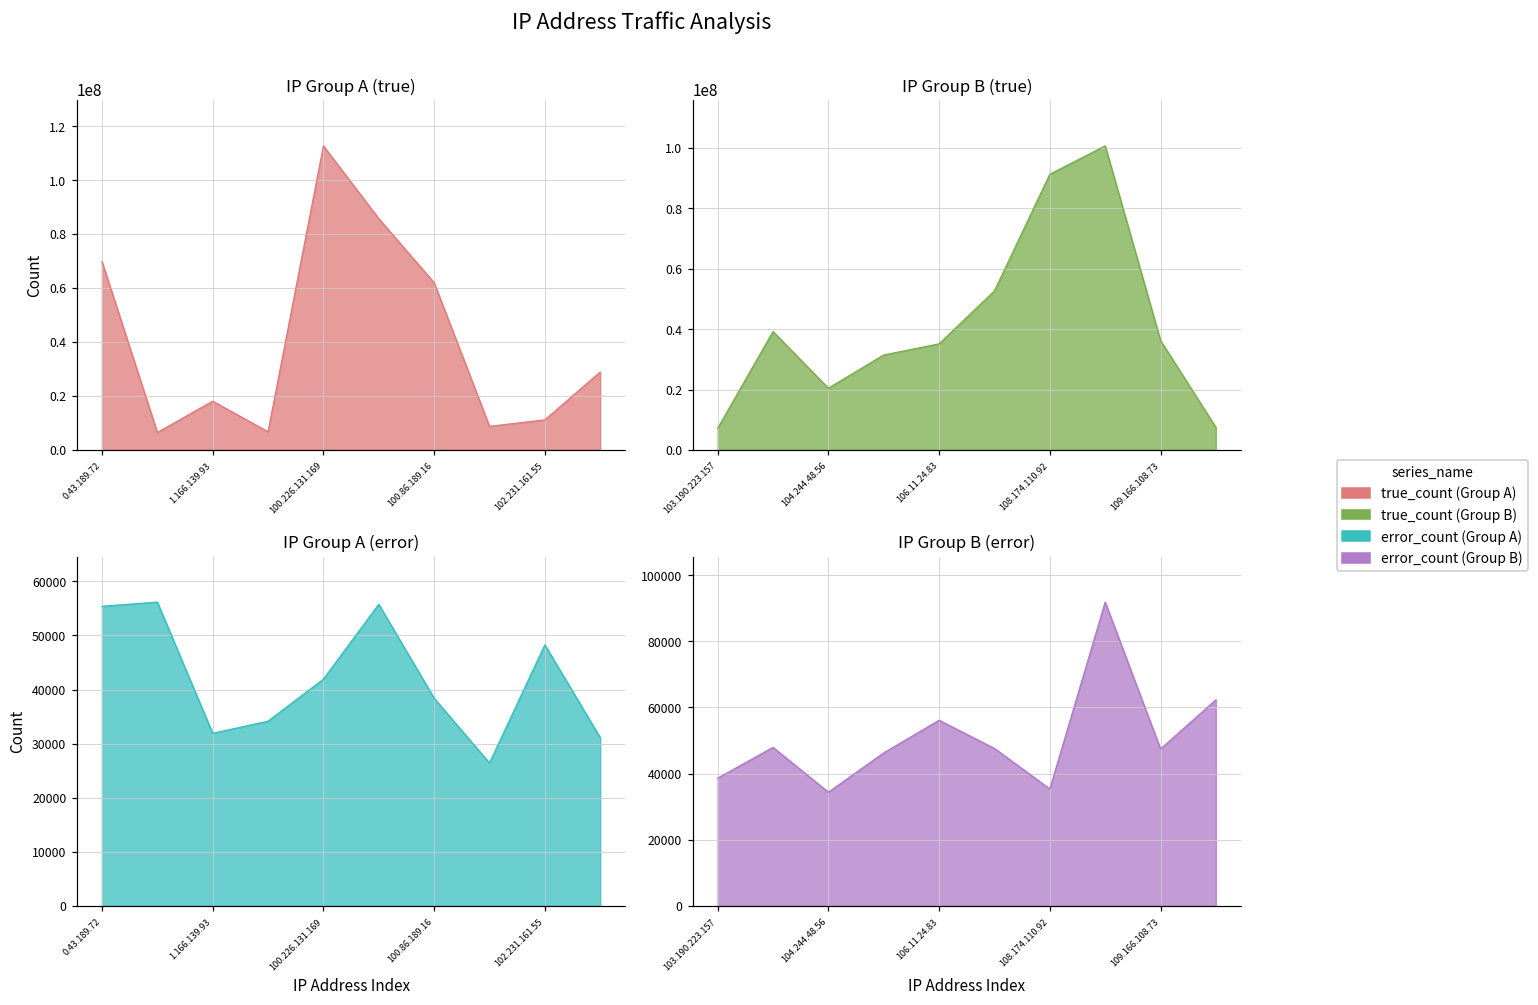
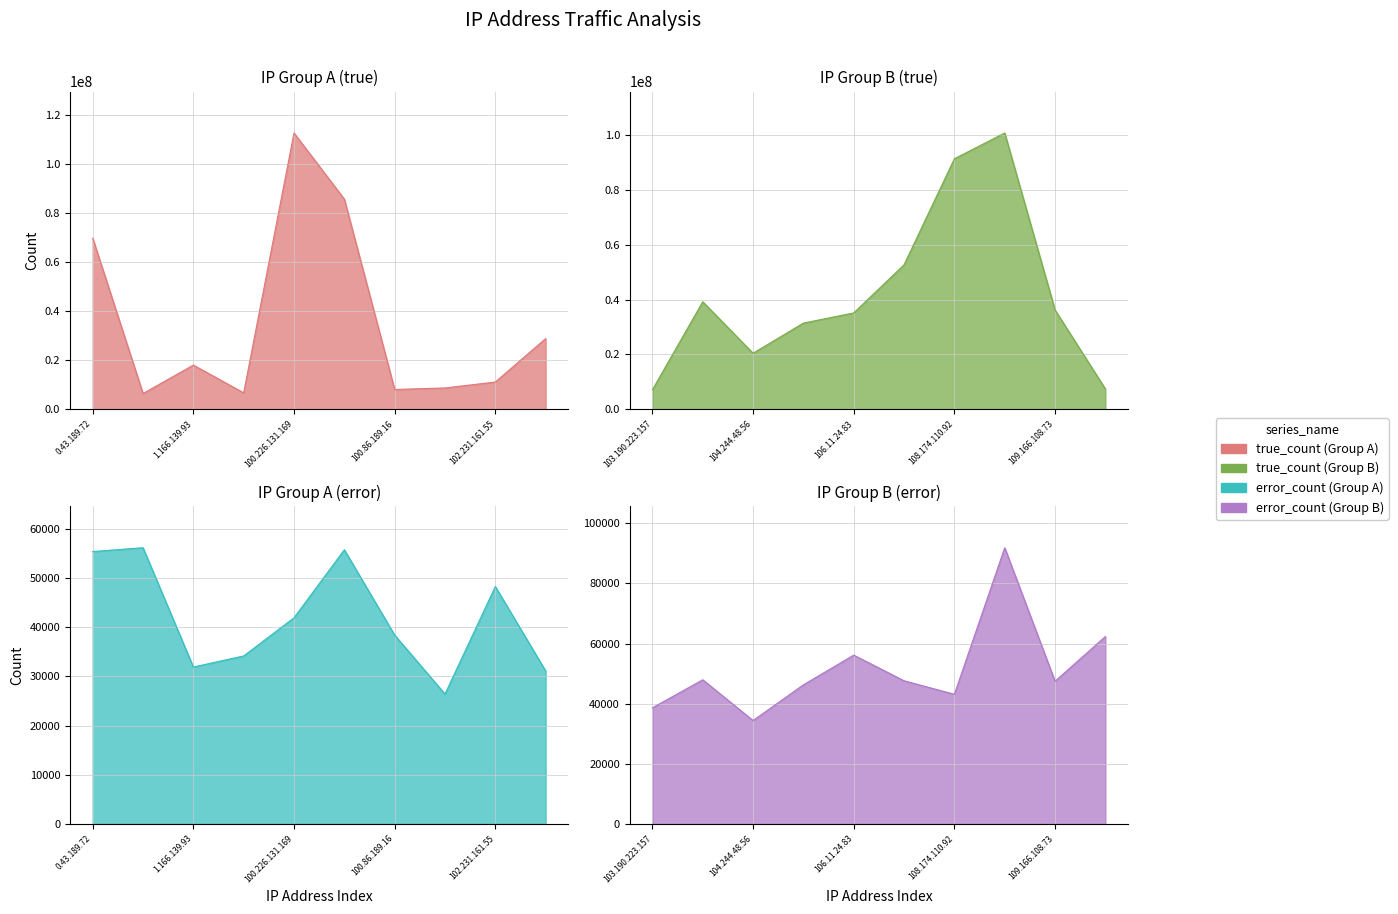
  {
    "IP Group A (true)": {
      "0.43.189.72": 70000000,
      "1.166.139.93": 18000000,
      "100.226.131.169": 113000000,
-     "100.86.189.16": 62000000,
+     "100.86.189.16": 8000000,
      "102.231.161.55": 11000000
    },
    "IP Group B (true)": {
      "103.190.223.157": 7000000,
      "104.244.48.56": 20000000,
      "106.11.24.83": 35000000,
      "108.174.110.92": 91000000,
      "109.166.108.73": 36000000
    },
    "IP Group A (error)": {
      "0.43.189.72": 55000,
      "1.166.139.93": 32000,
      "100.226.131.169": 42000,
      "100.86.189.16": 38000,
      "102.231.161.55": 48000
    },
    "IP Group B (error)": {
      "103.190.223.157": 39000,
      "104.244.48.56": 34000,
      "106.11.24.83": 56000,
-     "108.174.110.92": 35000,
+     "108.174.110.92": 43000,
      "109.166.108.73": 47000
    }
  }
